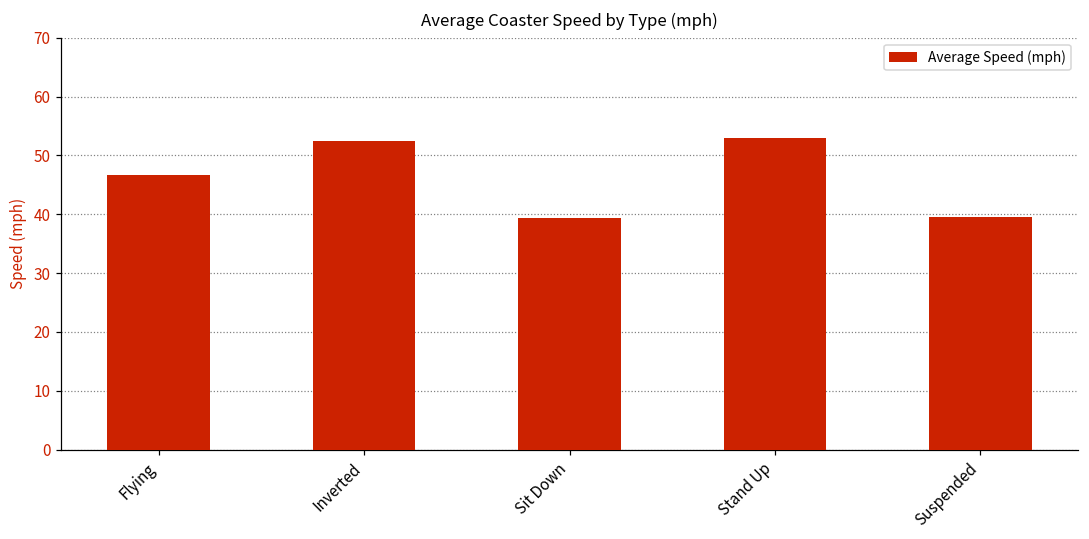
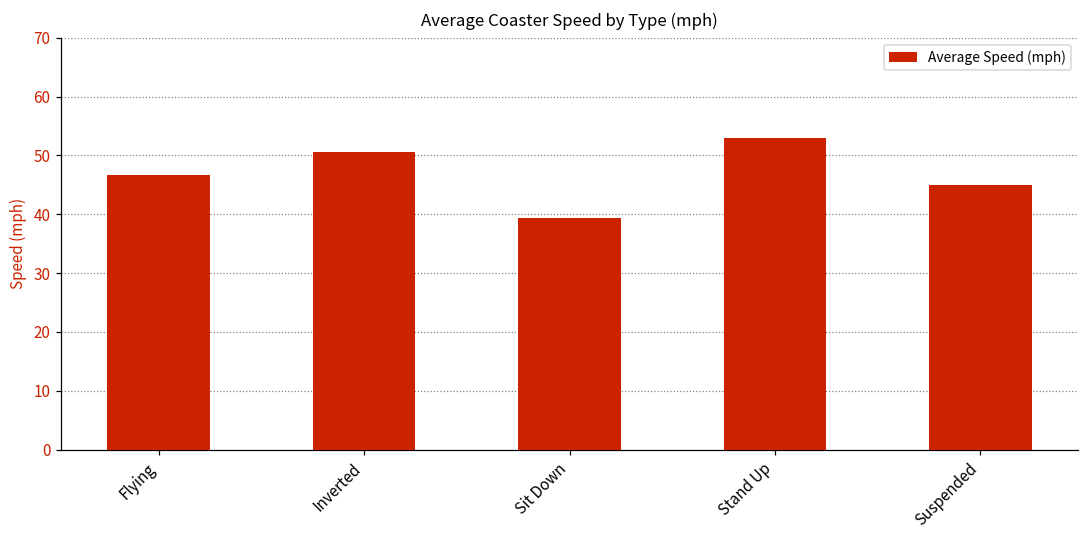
  {
    "Flying": 47,
-   "Inverted": 52,
+   "Inverted": 51,
    "Sit Down": 39,
    "Stand Up": 53,
-   "Suspended": 40
+   "Suspended": 45
  }
